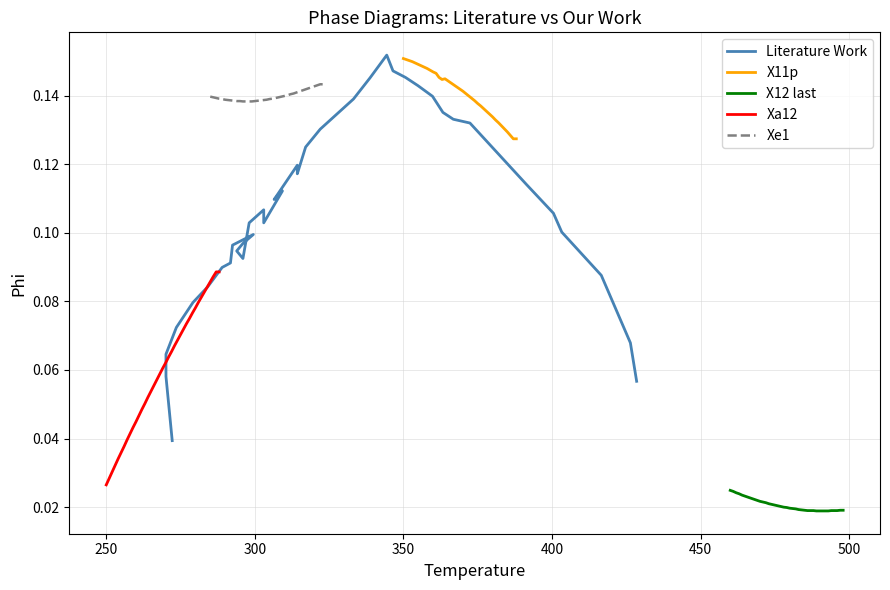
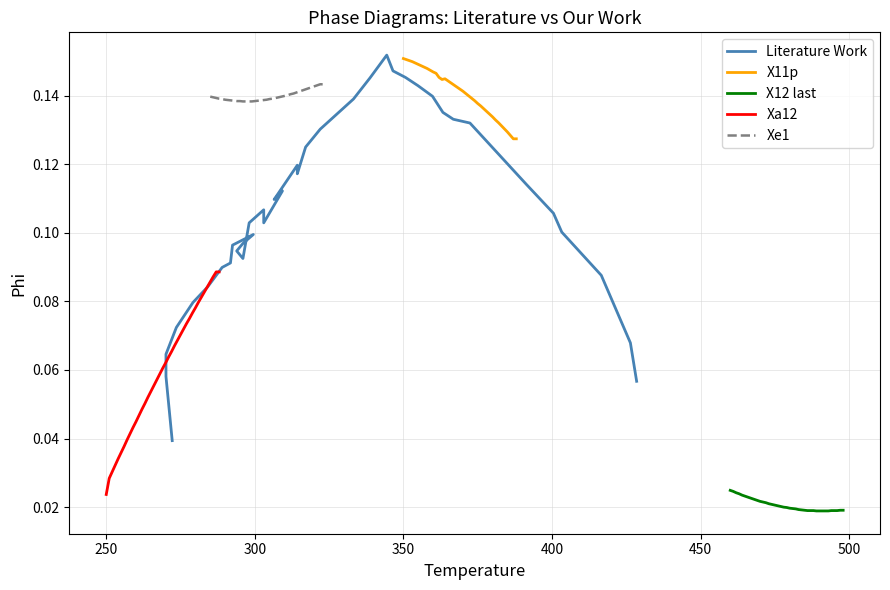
  {
    "X11p": {
      "350": 0.151
    },
    "Xa12": {
-     "250": 0.027
+     "250": 0.024
    },
    "Xe1": {
      "300": 0.138
    }
  }
